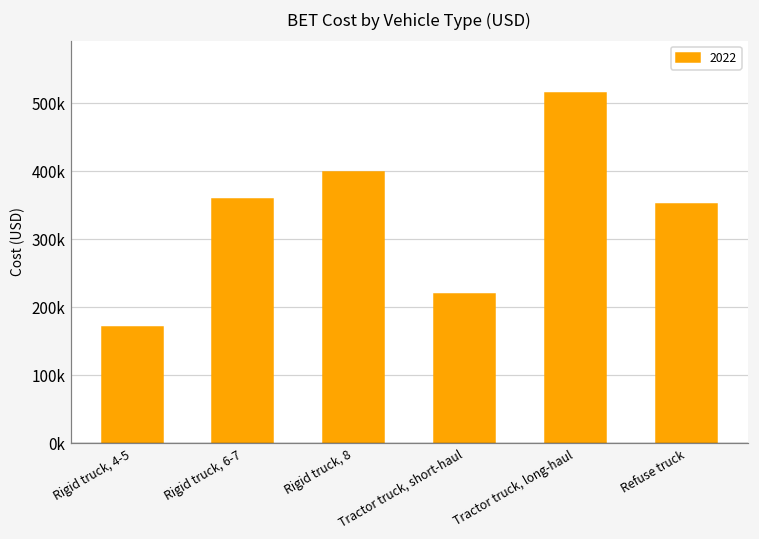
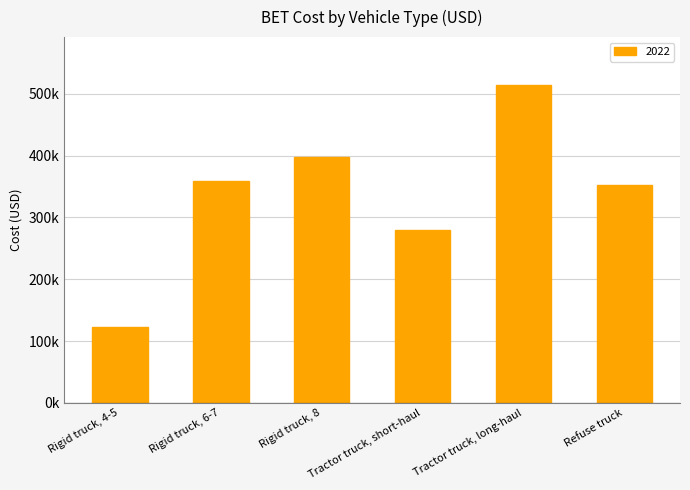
  {
-   "Rigid truck, 4-5": 170000,
+   "Rigid truck, 4-5": 120000,
    "Rigid truck, 6-7": 360000,
    "Rigid truck, 8": 400000,
-   "Tractor truck, short-haul": 220000,
+   "Tractor truck, short-haul": 280000,
    "Tractor truck, long-haul": 510000,
    "Refuse truck": 350000
  }
